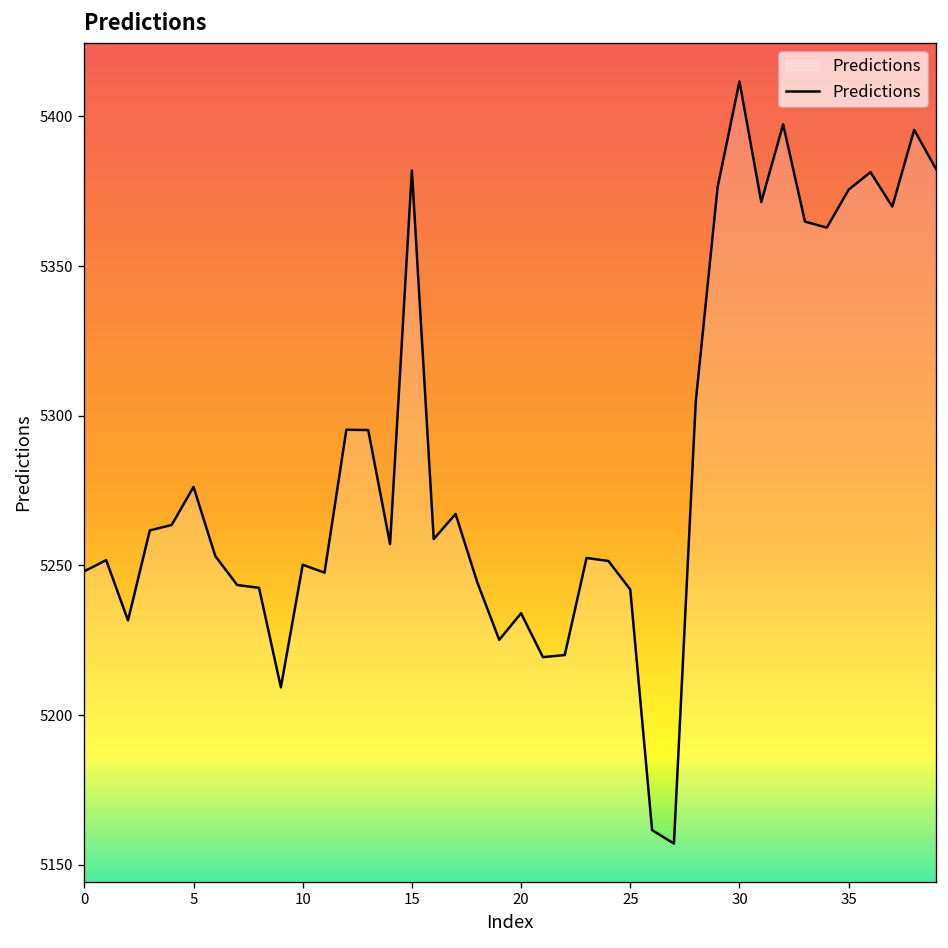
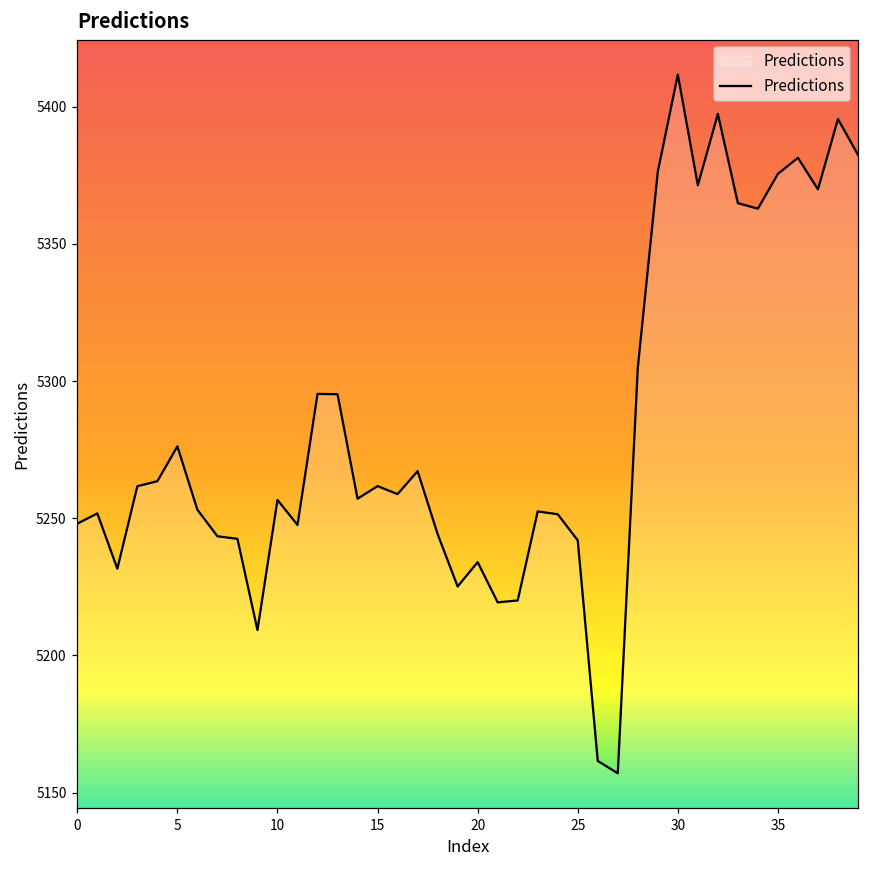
  {
    "0": 5248,
    "5": 5276,
-   "10": 5250,
-   "15": 5382,
+   "10": 5257,
+   "15": 5262,
    "20": 5234,
    "25": 5242,
    "30": 5412,
    "35": 5376
  }
